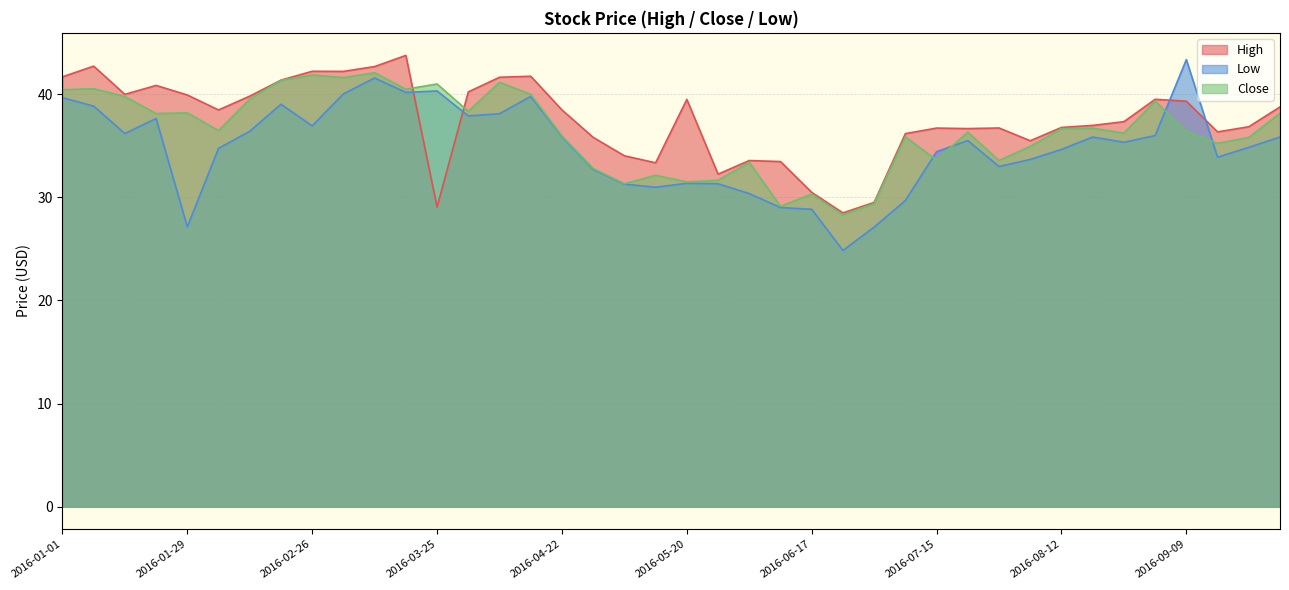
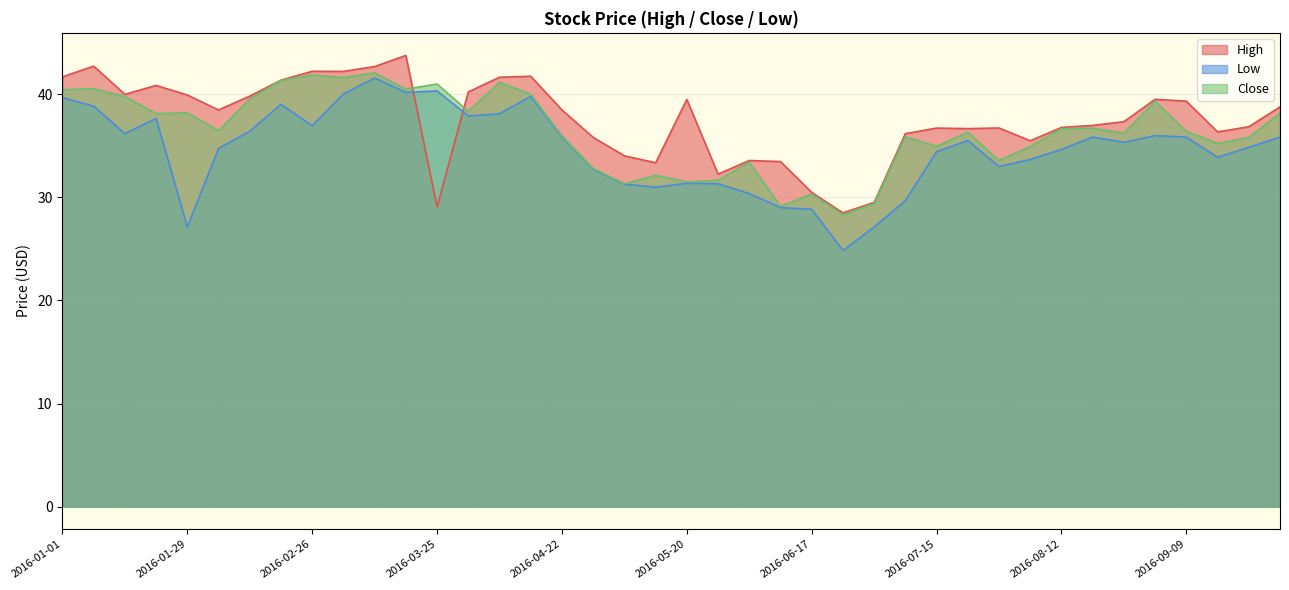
  {
    "High": {
      "2016-01-01": 41.7,
      "2016-01-29": 39.9,
      "2016-02-26": 42.2,
      "2016-03-25": 29.1,
      "2016-04-22": 38.5,
      "2016-05-20": 39.5,
      "2016-07-15": 36.7,
      "2016-09-09": 39.3
    },
    "Low": {
      "2016-01-01": 39.7,
      "2016-01-29": 27.1,
      "2016-02-26": 36.9,
      "2016-03-25": 40.3,
      "2016-06-17": 28.9,
      "2016-07-15": 34.4,
      "2016-08-12": 34.7,
-     "2016-09-09": 43.4
+     "2016-09-09": 35.8
    },
    "Close": {
      "2016-01-01": 40.5,
      "2016-01-29": 38.2,
      "2016-02-26": 41.9,
      "2016-03-25": 41.0,
-     "2016-07-15": 33.6,
+     "2016-07-15": 35.0,
      "2016-09-09": 36.4
    }
  }
